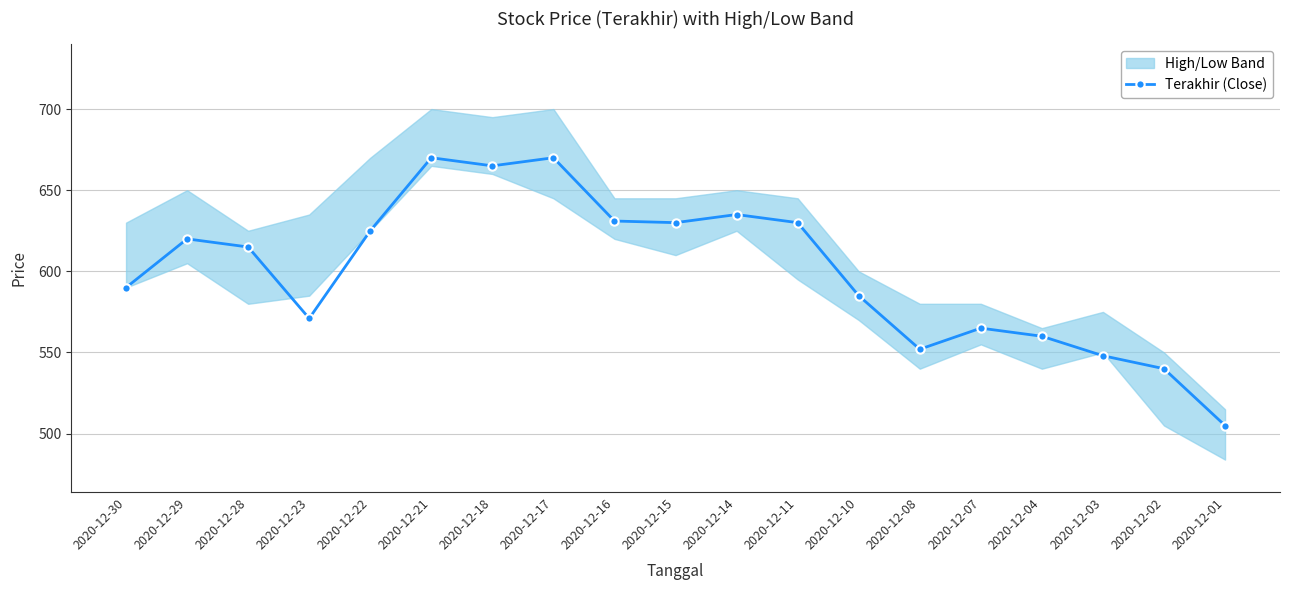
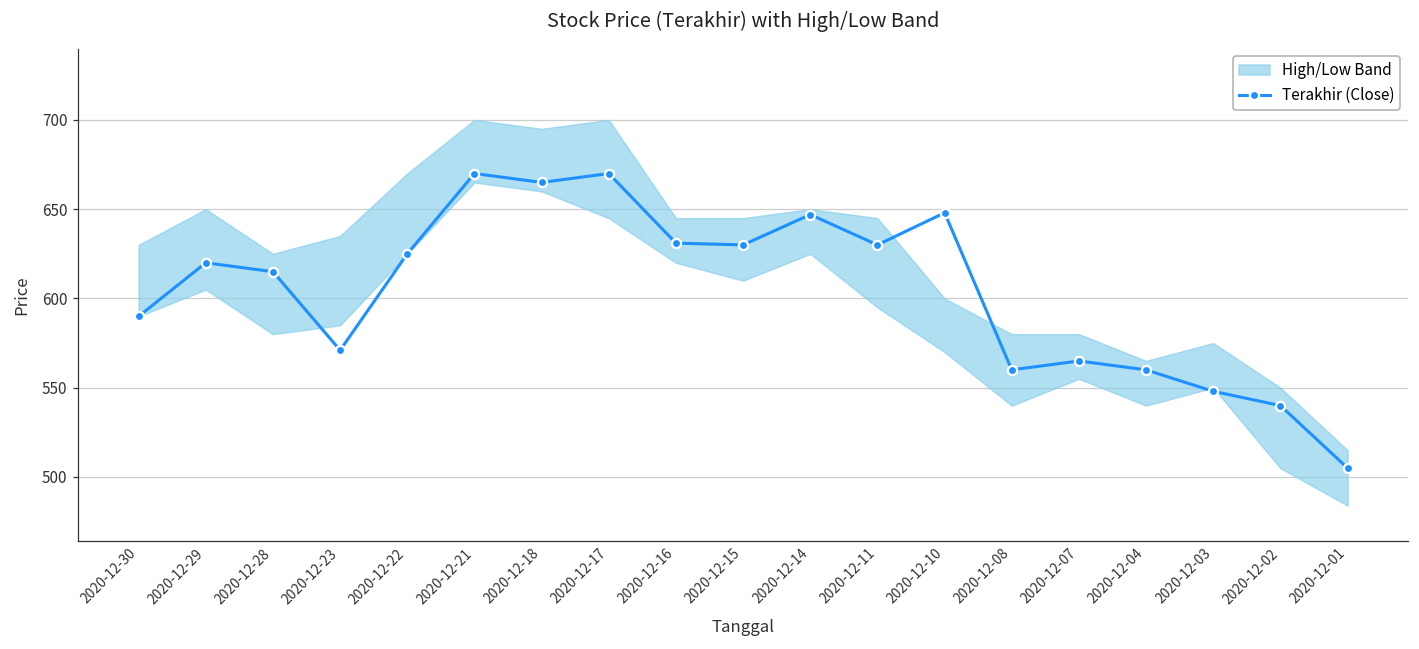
  {
    "Terakhir (Close)": {
      "2020-12-30": 590,
      "2020-12-29": 620,
      "2020-12-28": 615,
      "2020-12-23": 571,
      "2020-12-22": 625,
      "2020-12-21": 670,
      "2020-12-18": 665,
      "2020-12-17": 670,
      "2020-12-16": 631,
      "2020-12-15": 630,
-     "2020-12-14": 635,
+     "2020-12-14": 647,
      "2020-12-11": 630,
-     "2020-12-10": 585,
-     "2020-12-08": 552,
+     "2020-12-10": 648,
+     "2020-12-08": 560,
      "2020-12-07": 565,
      "2020-12-04": 560,
      "2020-12-03": 548,
      "2020-12-02": 540,
      "2020-12-01": 505
    }
  }
